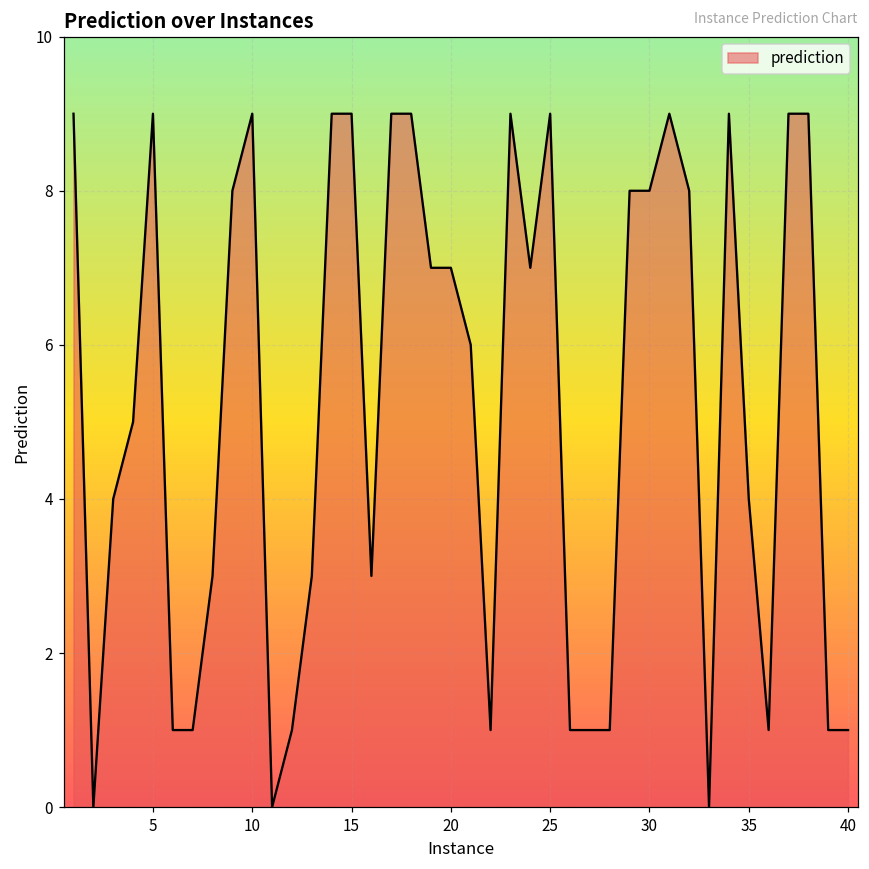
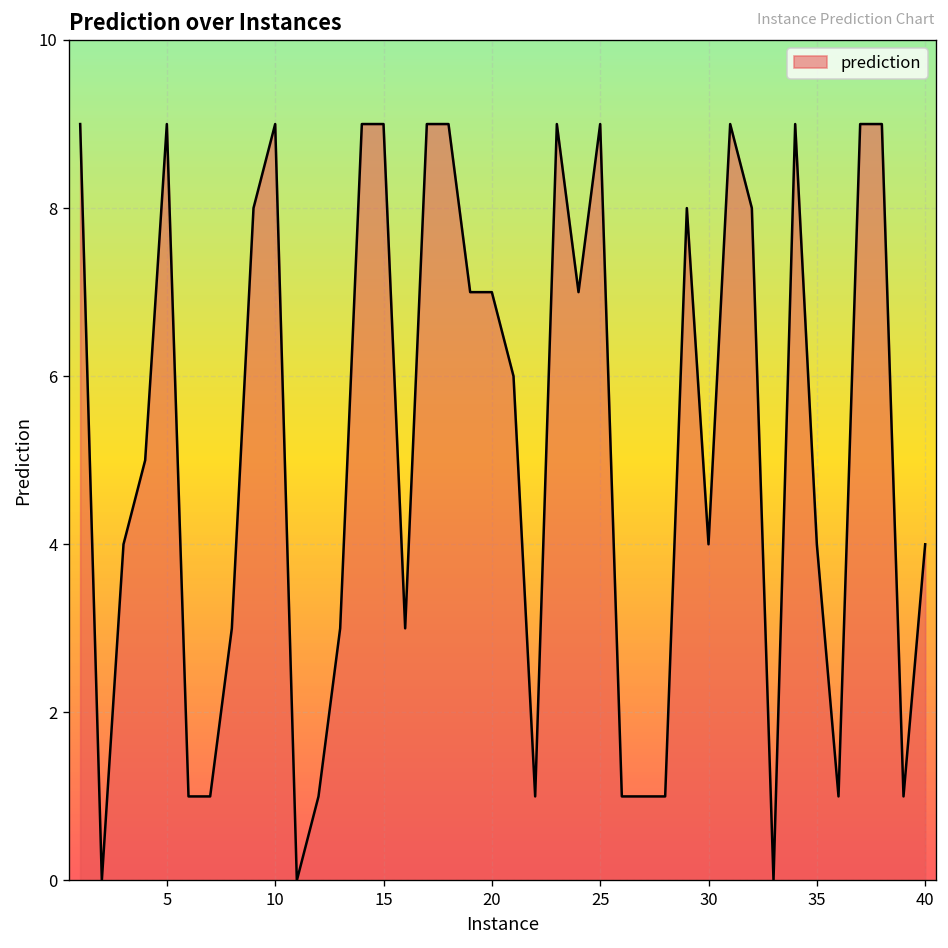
  {
    "5": 9,
    "10": 9,
    "15": 9,
    "20": 7,
    "25": 9,
-   "30": 8,
+   "30": 4,
    "35": 4,
-   "40": 1
+   "40": 4
  }
